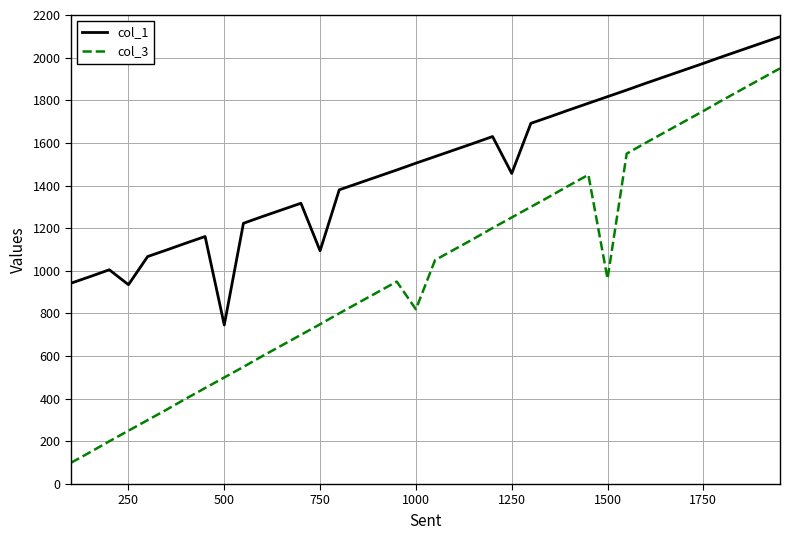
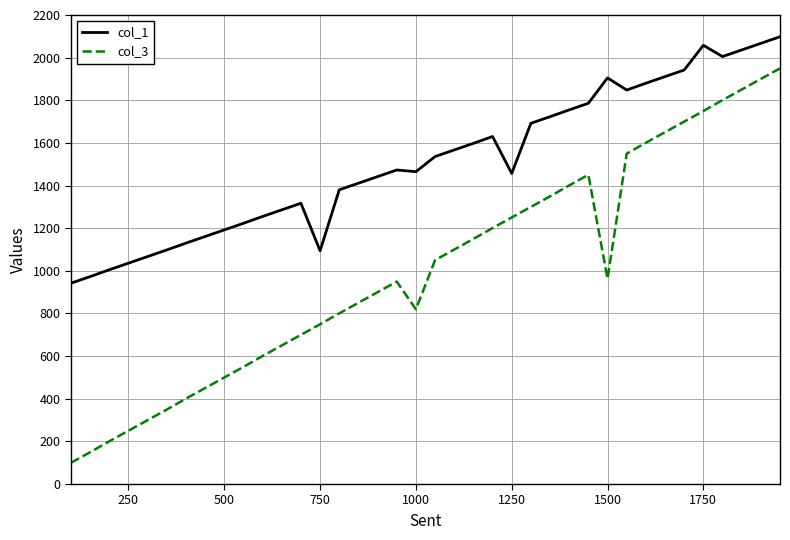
  {
    "col_1": {
-     "250": 940,
-     "500": 750,
+     "250": 1040,
+     "500": 1190,
      "750": 1090,
-     "1000": 1510,
+     "1000": 1470,
      "1250": 1460,
-     "1500": 1820,
-     "1750": 1970
+     "1500": 1910,
+     "1750": 2060
    },
    "col_3": {
      "250": 250,
      "500": 500,
      "750": 750,
      "1000": 820,
      "1250": 1250,
      "1500": 960,
      "1750": 1750
    }
  }
